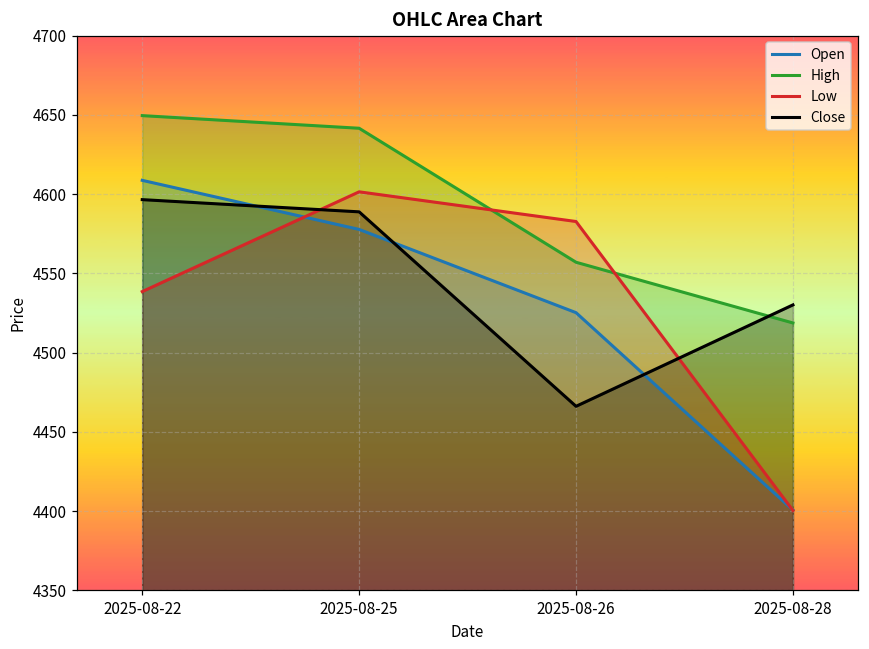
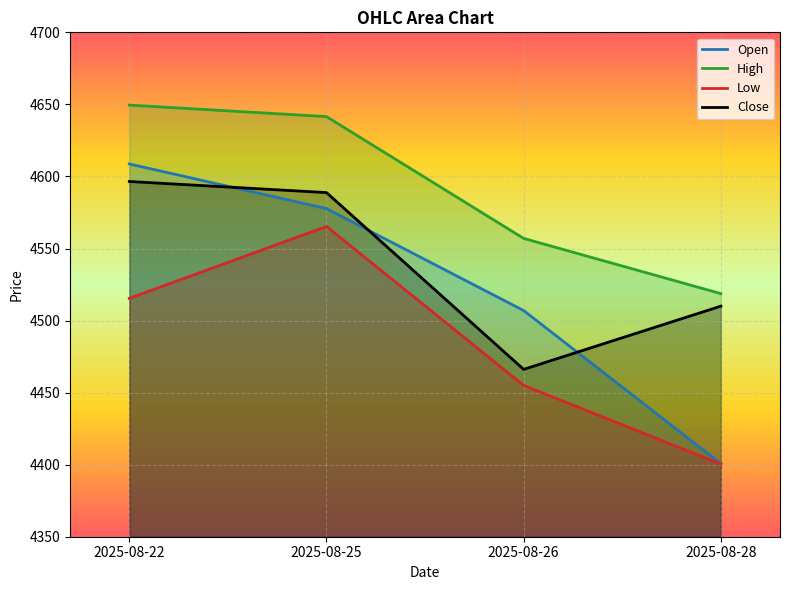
  {
    "Open": {
      "2025-08-22": 4609,
      "2025-08-25": 4578,
-     "2025-08-26": 4525
+     "2025-08-26": 4507
    },
    "High": {
      "2025-08-22": 4650,
      "2025-08-25": 4642,
      "2025-08-26": 4557,
      "2025-08-28": 4519
    },
    "Low": {
-     "2025-08-22": 4539,
-     "2025-08-25": 4601,
-     "2025-08-26": 4583
+     "2025-08-22": 4515,
+     "2025-08-25": 4565,
+     "2025-08-26": 4455
    },
    "Close": {
      "2025-08-22": 4597,
      "2025-08-25": 4589,
      "2025-08-26": 4466,
-     "2025-08-28": 4530
+     "2025-08-28": 4510
    }
  }
